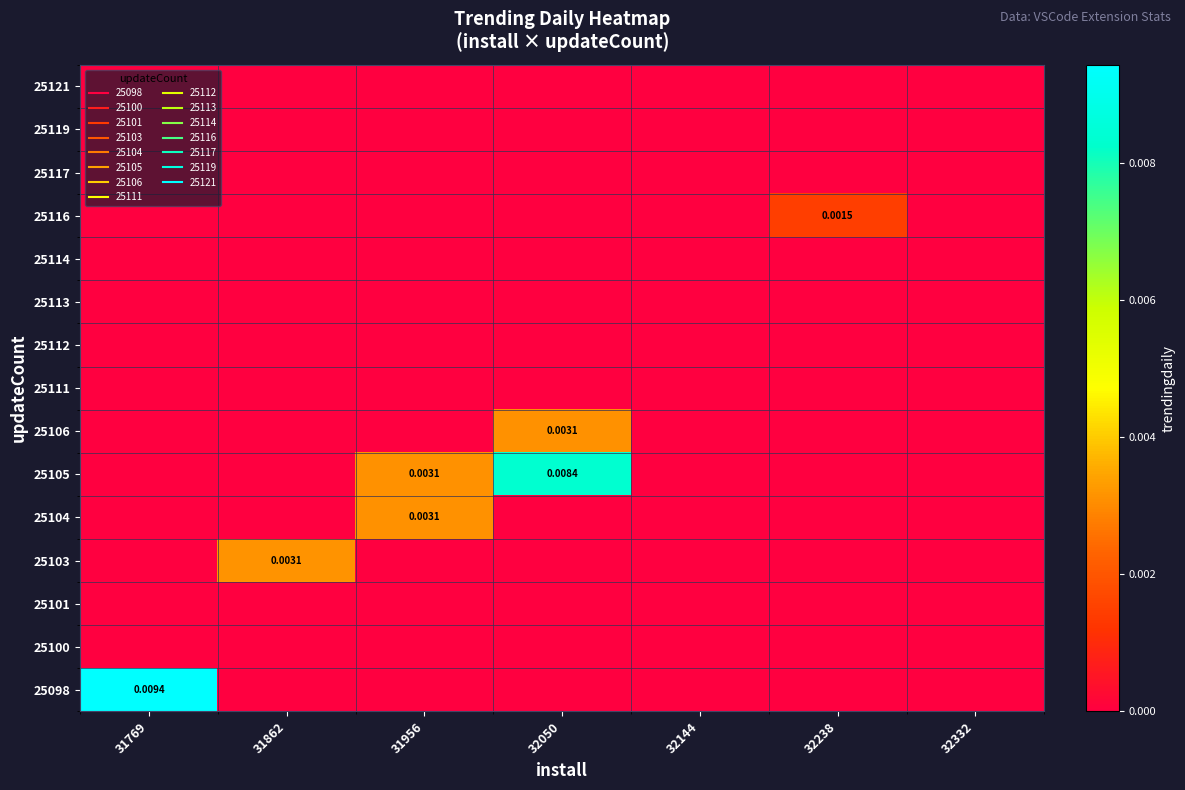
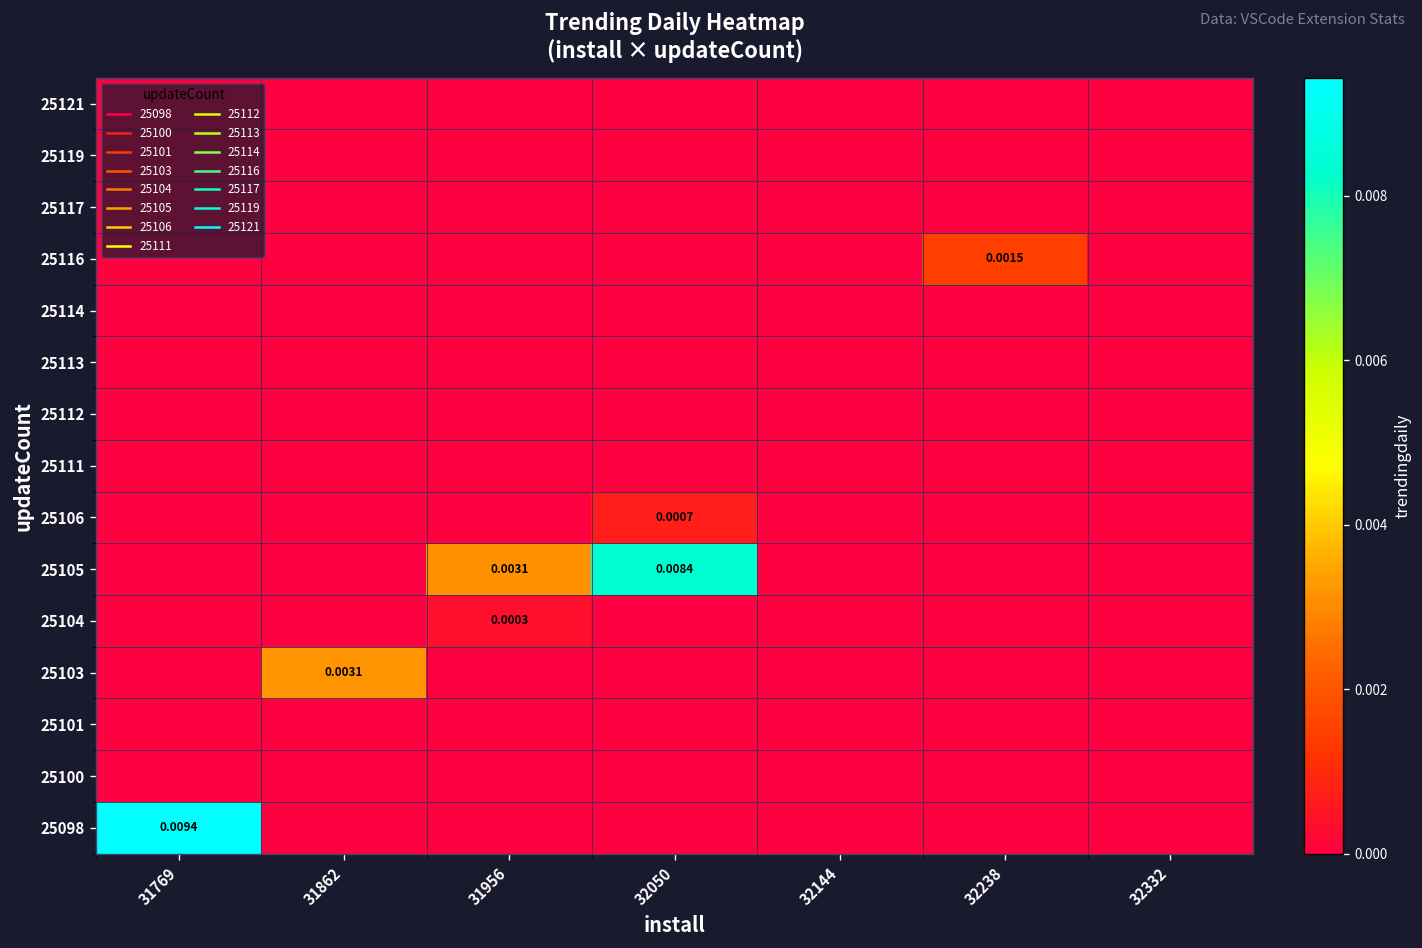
  {
    "25116": {
      "32238": 0.0015
    },
    "25106": {
-     "32050": 0.0031
+     "32050": 0.0007
    },
    "25105": {
      "31956": 0.0031,
      "32050": 0.0084
    },
    "25104": {
-     "31956": 0.0031
+     "31956": 0.0003
    },
    "25103": {
      "31862": 0.0031
    },
    "25098": {
      "31769": 0.0094
    }
  }
